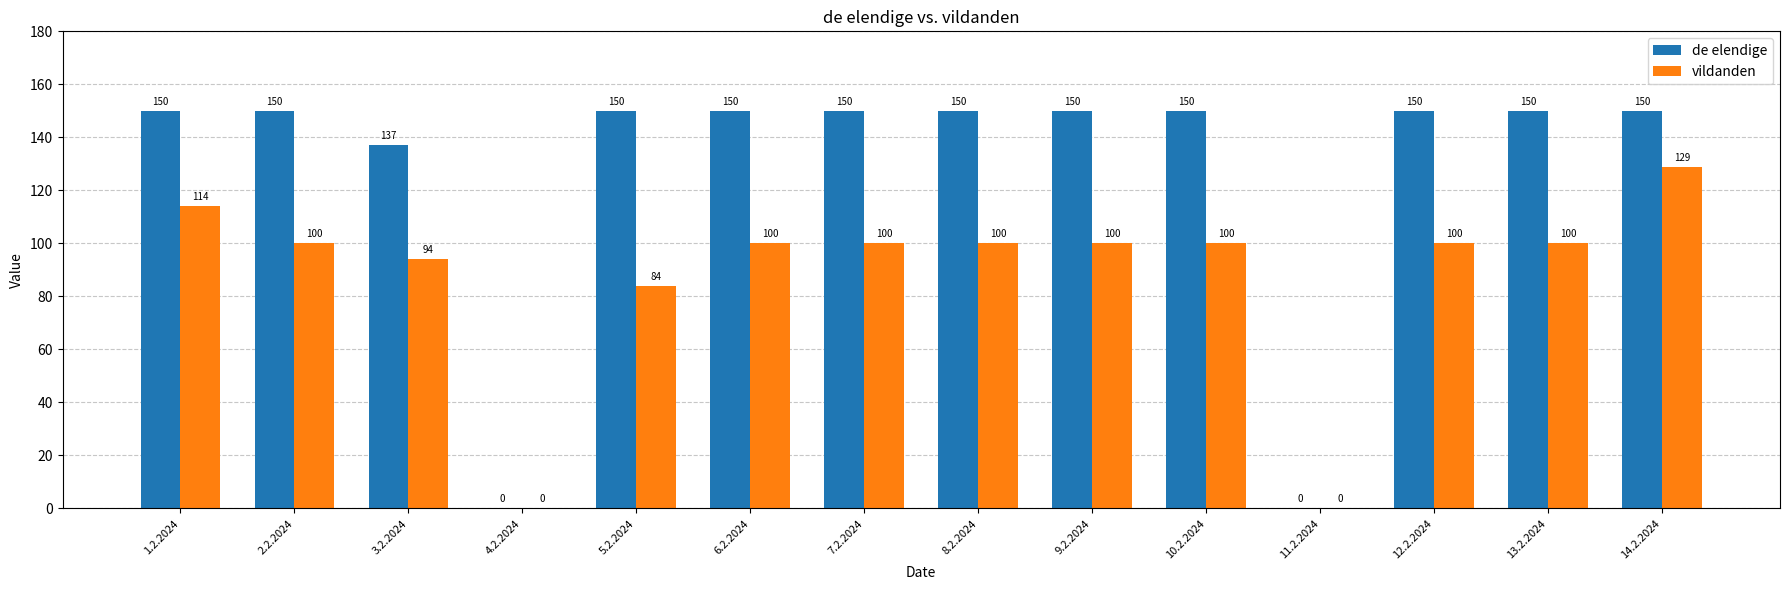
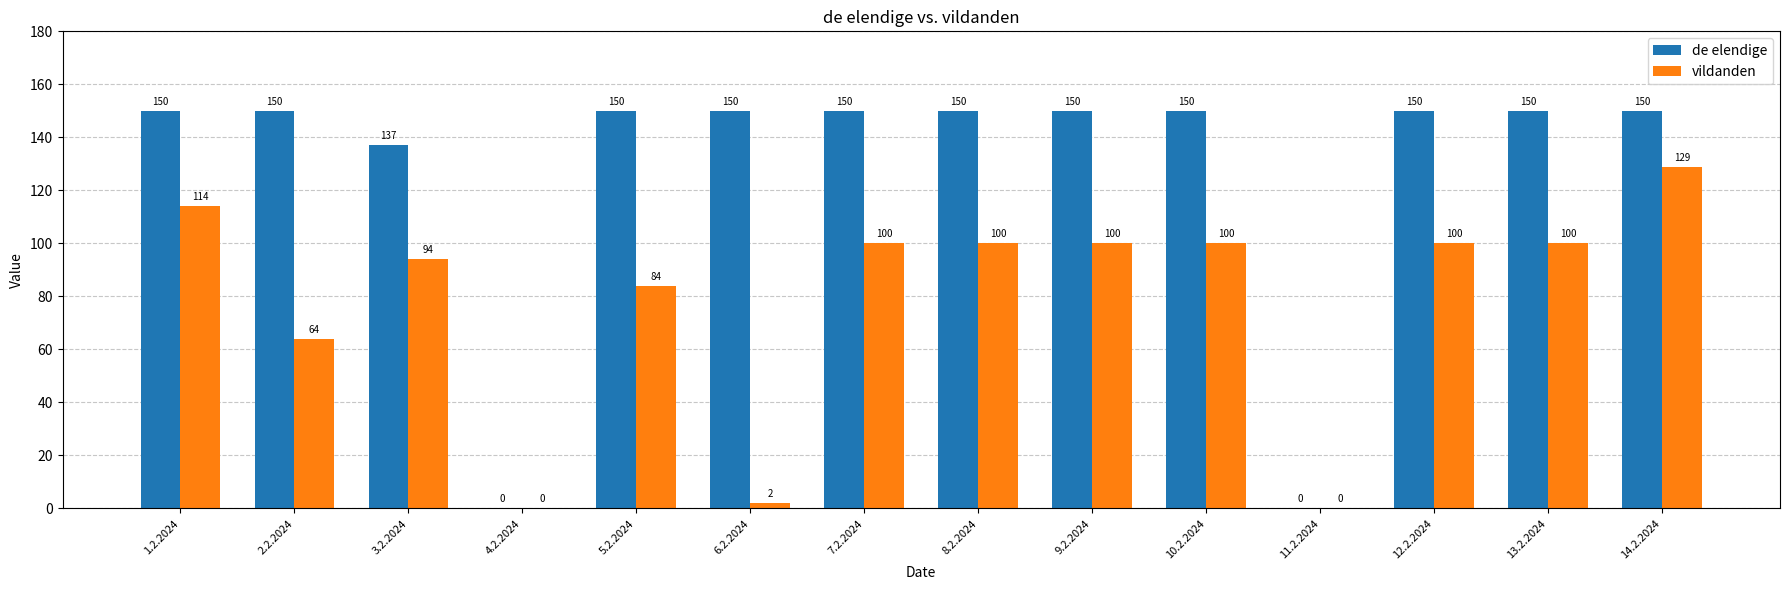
  {
    "de elendige": {
      "1.2.2024": 150,
      "2.2.2024": 150,
      "3.2.2024": 137,
      "4.2.2024": 0,
      "5.2.2024": 150,
      "6.2.2024": 150,
      "7.2.2024": 150,
      "8.2.2024": 150,
      "9.2.2024": 150,
      "10.2.2024": 150,
      "11.2.2024": 0,
      "12.2.2024": 150,
      "13.2.2024": 150,
      "14.2.2024": 150
    },
    "vildanden": {
      "1.2.2024": 114,
-     "2.2.2024": 100,
+     "2.2.2024": 64,
      "3.2.2024": 94,
      "4.2.2024": 0,
      "5.2.2024": 84,
-     "6.2.2024": 100,
+     "6.2.2024": 2,
      "7.2.2024": 100,
      "8.2.2024": 100,
      "9.2.2024": 100,
      "10.2.2024": 100,
      "11.2.2024": 0,
      "12.2.2024": 100,
      "13.2.2024": 100,
      "14.2.2024": 129
    }
  }
